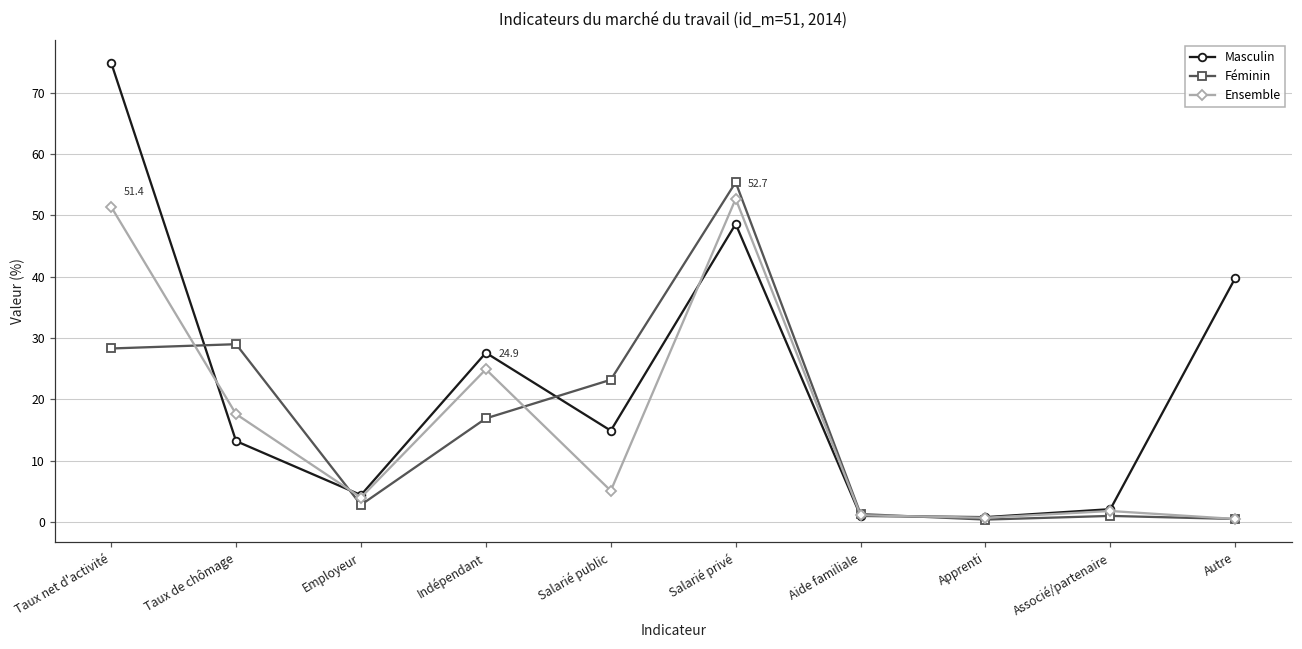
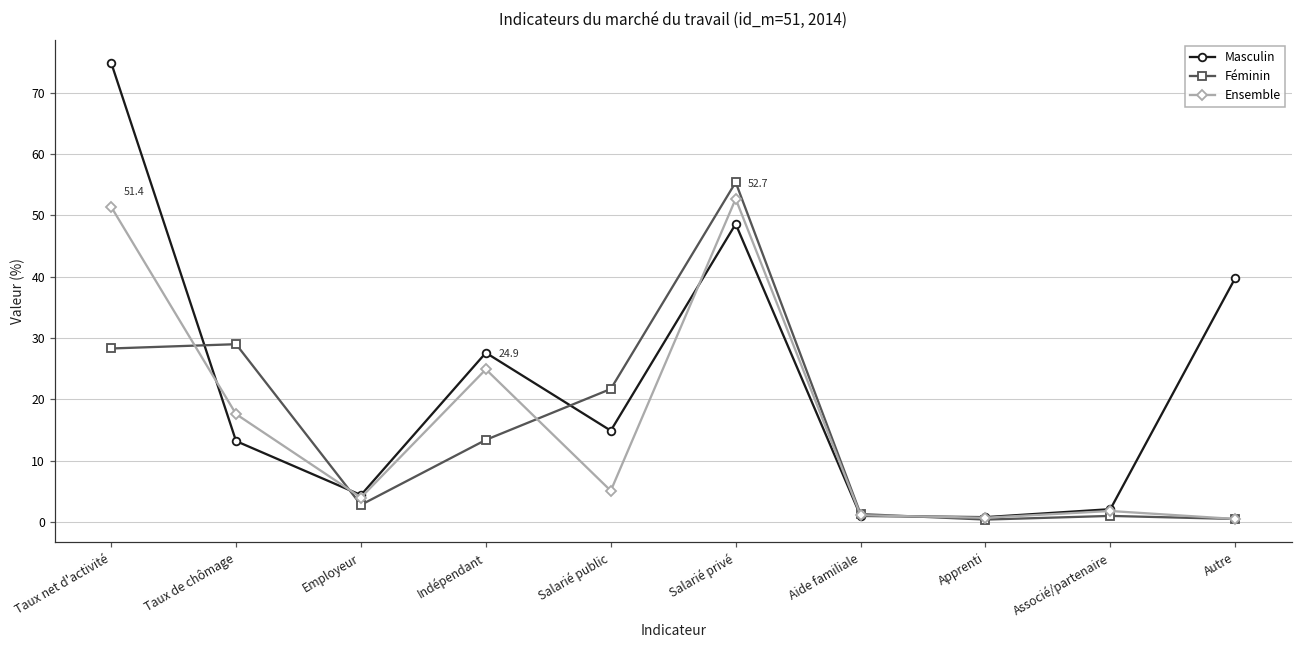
  {
    "Masculin": {
      "Taux net d'activité": 75,
      "Taux de chômage": 13,
      "Salarié public": 15,
      "Salarié privé": 49,
      "Autre": 40
    },
    "Féminin": {
      "Taux net d'activité": 28,
      "Taux de chômage": 29,
      "Employeur": 3,
-     "Indépendant": 17,
-     "Salarié public": 23,
+     "Indépendant": 13,
+     "Salarié public": 22,
      "Associé/partenaire": 1
    },
    "Ensemble": {
      "Taux net d'activité": 51.4,
      "Indépendant": 24.9,
      "Salarié privé": 52.7
    }
  }
